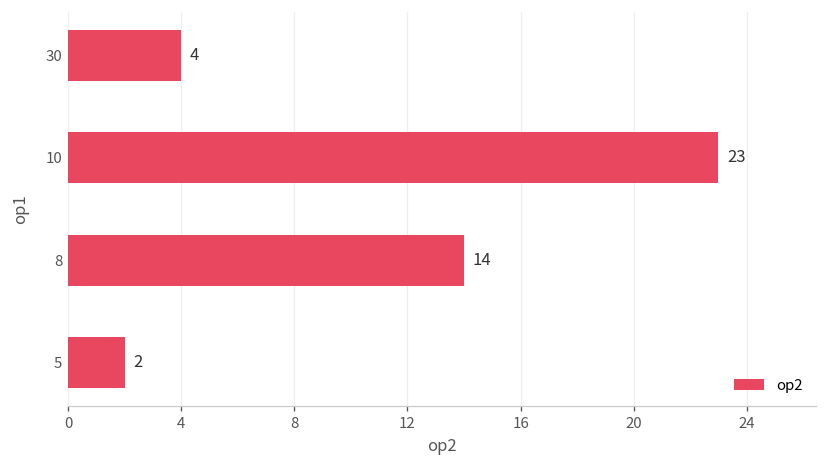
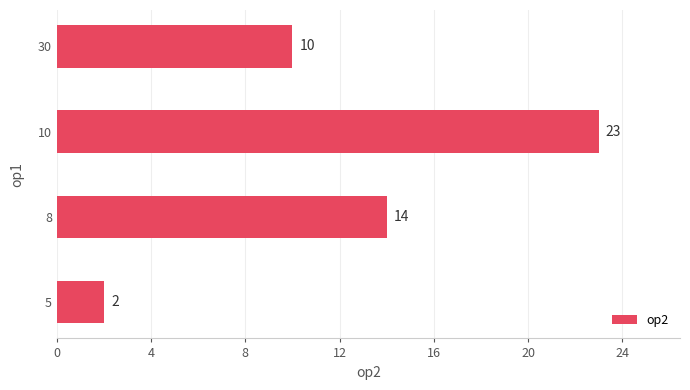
  {
-   "30": 4,
+   "30": 10,
    "10": 23,
    "8": 14,
    "5": 2
  }
